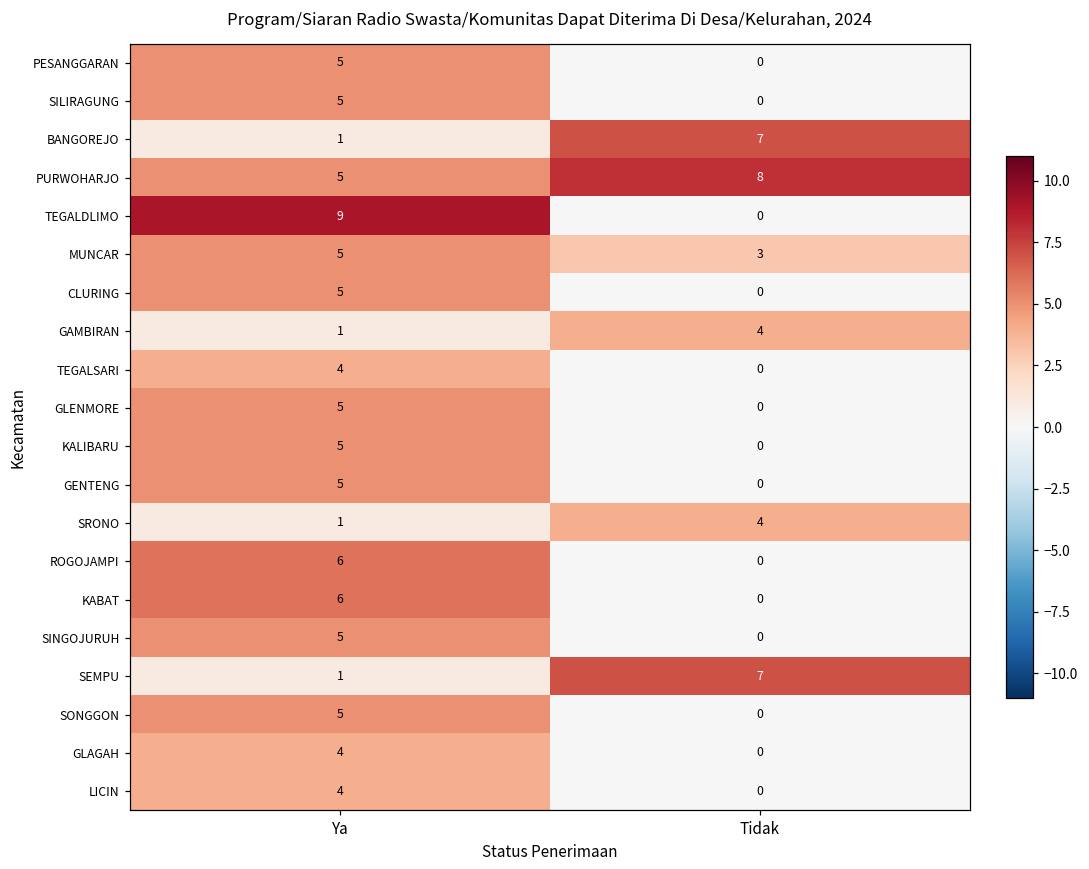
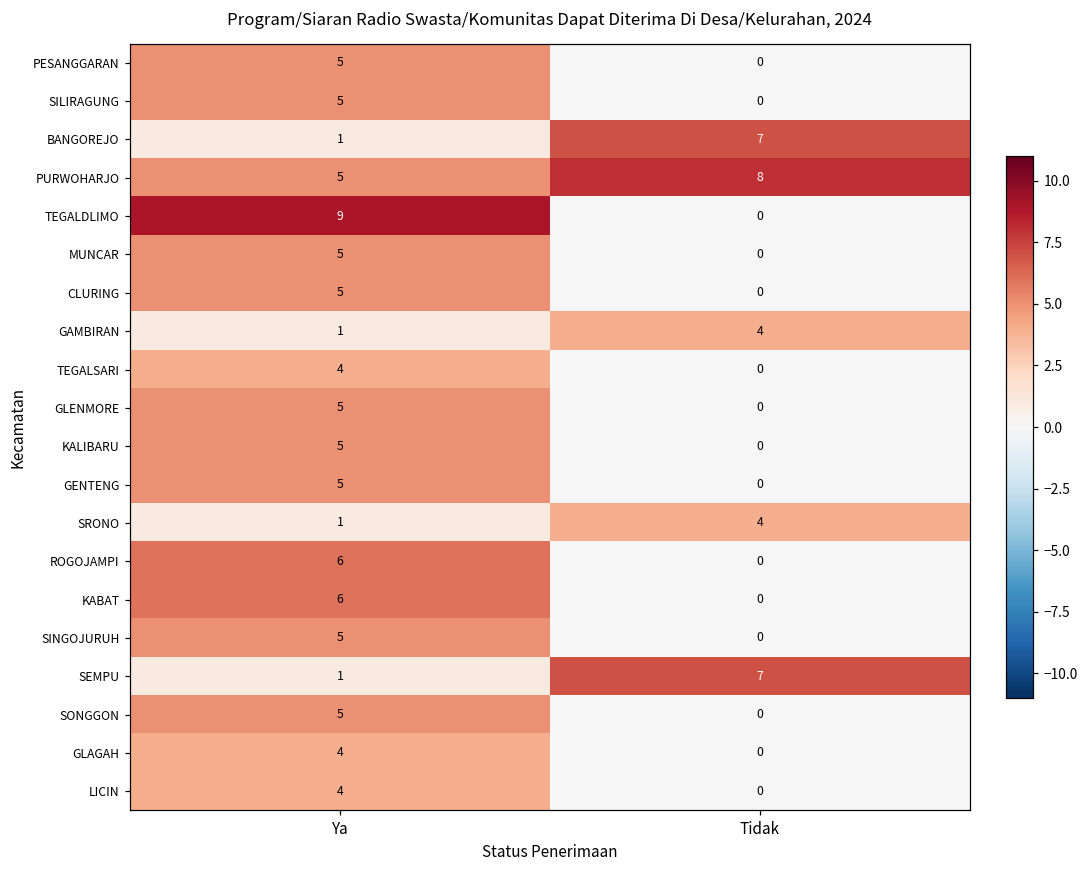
  {
    "PESANGGARAN": {
      "Ya": 5,
      "Tidak": 0
    },
    "SILIRAGUNG": {
      "Ya": 5,
      "Tidak": 0
    },
    "BANGOREJO": {
      "Ya": 1,
      "Tidak": 7
    },
    "PURWOHARJO": {
      "Ya": 5,
      "Tidak": 8
    },
    "TEGALDLIMO": {
      "Ya": 9,
      "Tidak": 0
    },
    "MUNCAR": {
      "Ya": 5,
-     "Tidak": 3
+     "Tidak": 0
    },
    "CLURING": {
      "Ya": 5,
      "Tidak": 0
    },
    "GAMBIRAN": {
      "Ya": 1,
      "Tidak": 4
    },
    "TEGALSARI": {
      "Ya": 4,
      "Tidak": 0
    },
    "GLENMORE": {
      "Ya": 5,
      "Tidak": 0
    },
    "KALIBARU": {
      "Ya": 5,
      "Tidak": 0
    },
    "GENTENG": {
      "Ya": 5,
      "Tidak": 0
    },
    "SRONO": {
      "Ya": 1,
      "Tidak": 4
    },
    "ROGOJAMPI": {
      "Ya": 6,
      "Tidak": 0
    },
    "KABAT": {
      "Ya": 6,
      "Tidak": 0
    },
    "SINGOJURUH": {
      "Ya": 5,
      "Tidak": 0
    },
    "SEMPU": {
      "Ya": 1,
      "Tidak": 7
    },
    "SONGGON": {
      "Ya": 5,
      "Tidak": 0
    },
    "GLAGAH": {
      "Ya": 4,
      "Tidak": 0
    },
    "LICIN": {
      "Ya": 4,
      "Tidak": 0
    }
  }
